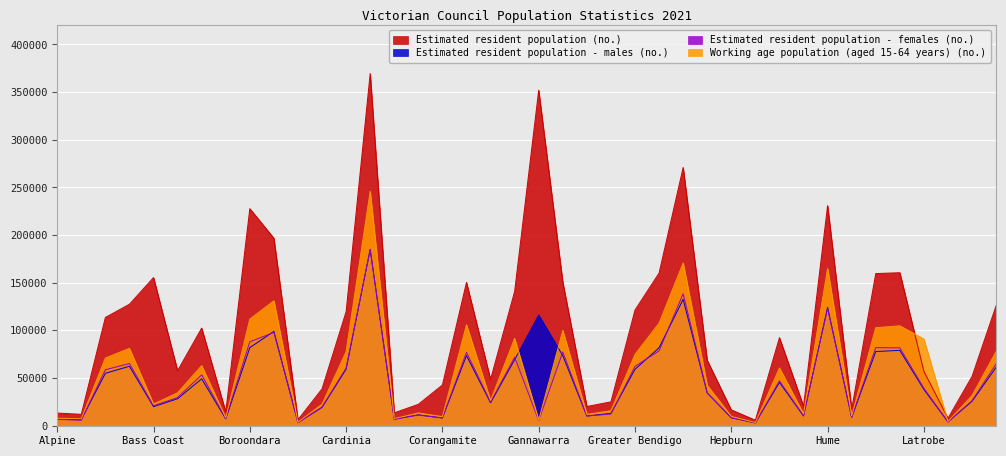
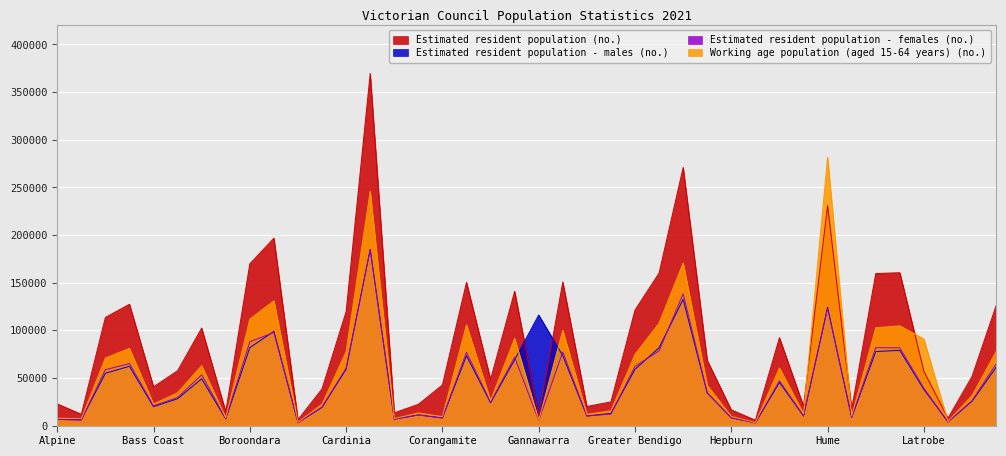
  {
    "Estimated resident population (no.)": {
-     "Alpine": 10000,
-     "Bass Coast": 160000,
-     "Boroondara": 230000,
+     "Alpine": 20000,
+     "Bass Coast": 40000,
+     "Boroondara": 170000,
      "Cardinia": 120000,
      "Corangamite": 40000,
-     "Gannawarra": 350000,
+     "Gannawarra": 10000,
      "Greater Bendigo": 120000,
      "Hepburn": 20000,
      "Hume": 230000,
      "Latrobe": 60000
    },
    "Estimated resident population - males (no.)": {
      "Boroondara": 80000,
      "Gannawarra": 120000,
      "Greater Bendigo": 60000
    },
    "Estimated resident population - females (no.)": {
      "Boroondara": 90000,
      "Greater Bendigo": 60000
    },
    "Working age population (aged 15-64 years) (no.)": {
      "Boroondara": 110000,
      "Cardinia": 80000,
      "Greater Bendigo": 70000,
-     "Hume": 160000,
+     "Hume": 280000,
      "Latrobe": 90000
    }
  }
